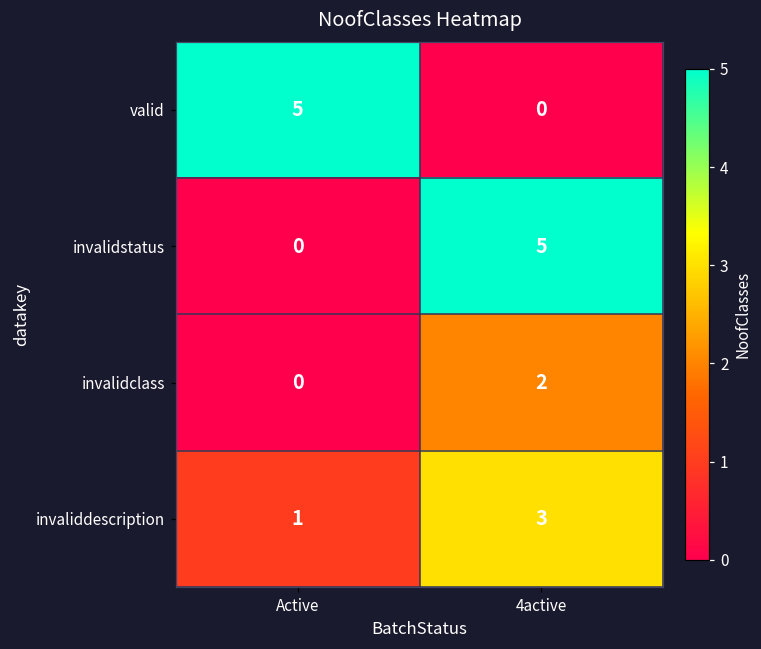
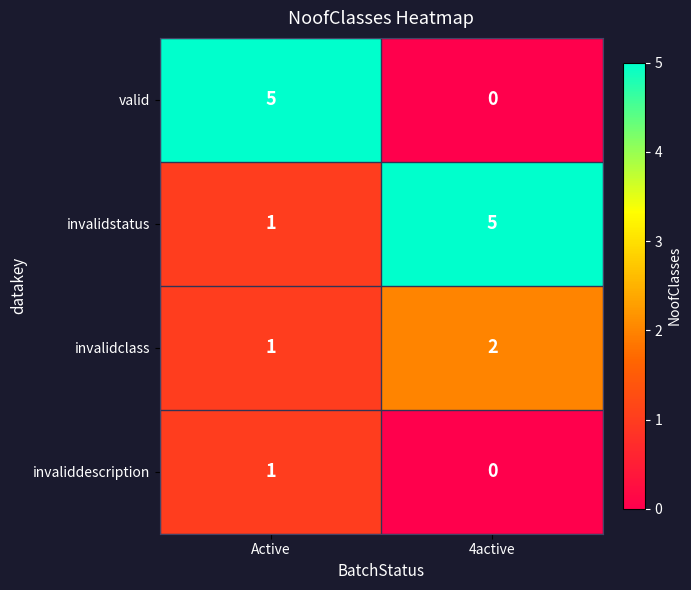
  {
    "valid": {
      "Active": 5,
      "4active": 0
    },
    "invalidstatus": {
-     "Active": 0,
+     "Active": 1,
      "4active": 5
    },
    "invalidclass": {
-     "Active": 0,
+     "Active": 1,
      "4active": 2
    },
    "invaliddescription": {
      "Active": 1,
-     "4active": 3
+     "4active": 0
    }
  }
